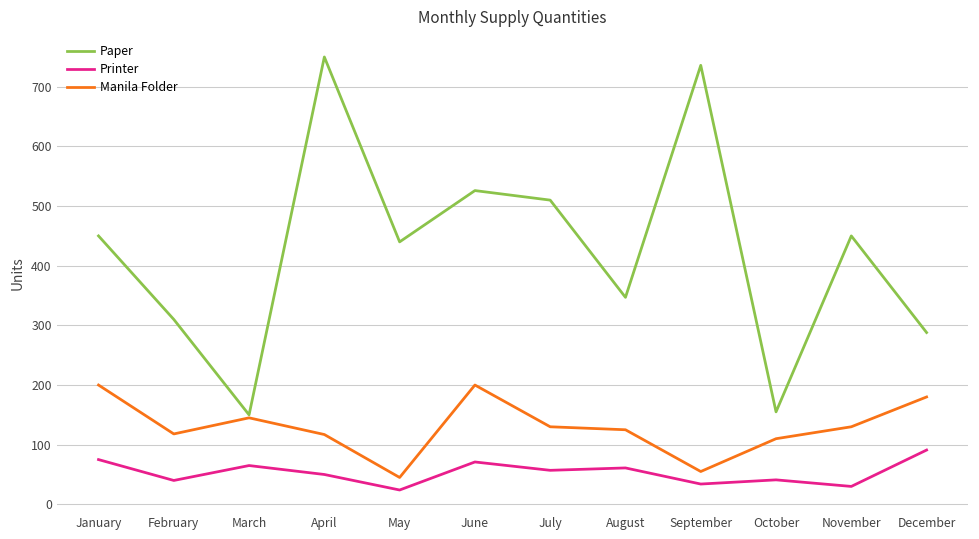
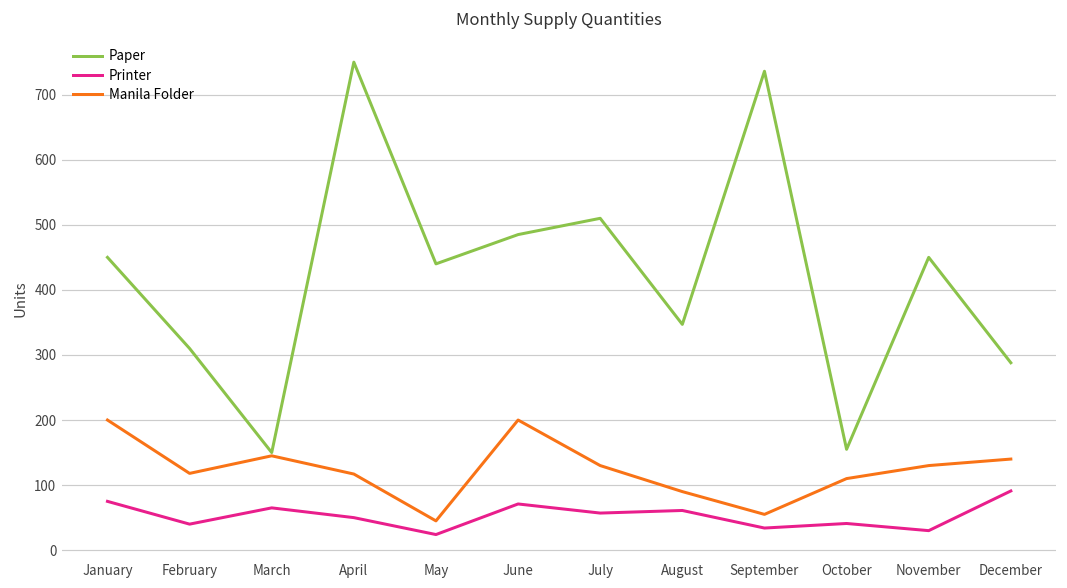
  {
    "Paper": {
      "January": 450,
      "February": 310,
      "March": 150,
      "April": 750,
      "May": 440,
-     "June": 530,
+     "June": 490,
      "July": 510,
      "August": 350,
      "September": 740,
      "October": 160,
      "November": 450,
      "December": 290
    },
    "Printer": {
      "January": 80,
      "February": 40,
      "March": 70,
      "April": 50,
      "May": 20,
      "June": 70,
      "July": 60,
      "August": 60,
      "September": 30,
      "October": 40,
      "November": 30,
      "December": 90
    },
    "Manila Folder": {
      "January": 200,
      "February": 120,
      "March": 150,
      "April": 120,
      "May": 50,
      "June": 200,
      "July": 130,
-     "August": 130,
+     "August": 90,
      "September": 60,
      "October": 110,
      "November": 130,
-     "December": 180
+     "December": 140
    }
  }
